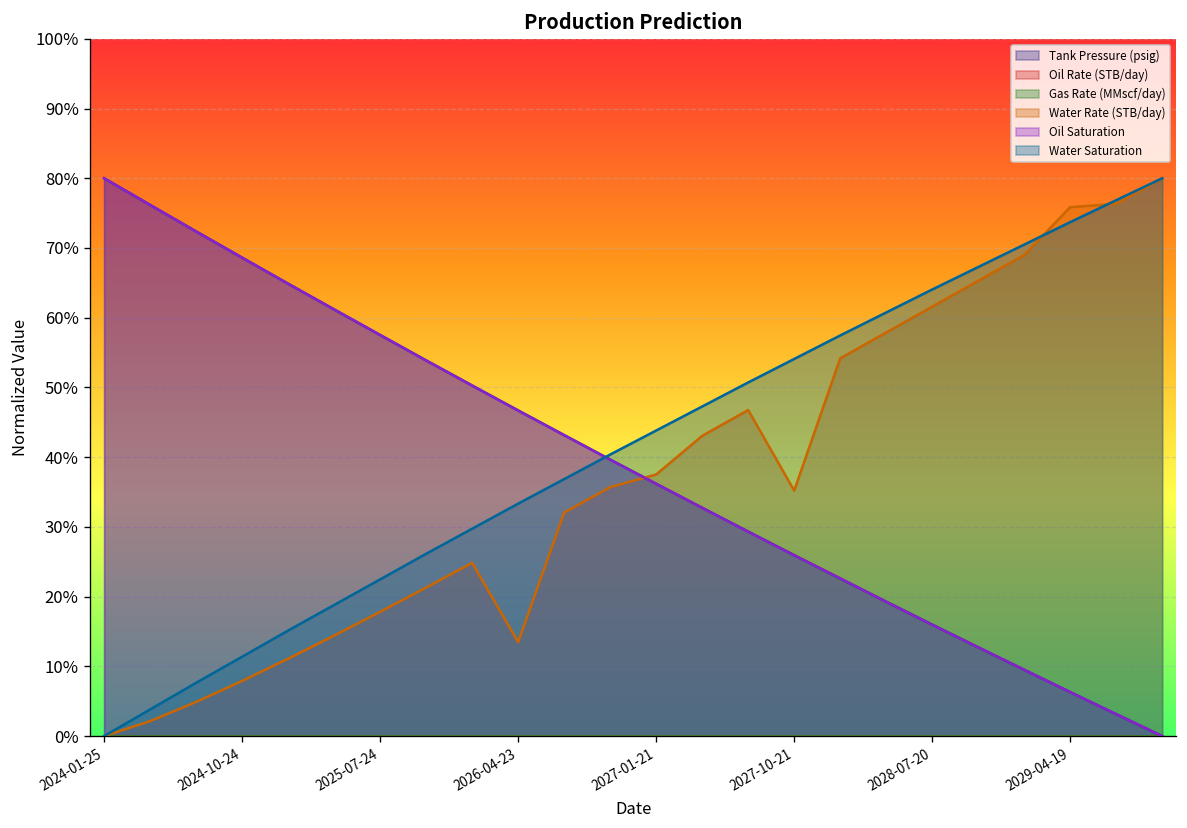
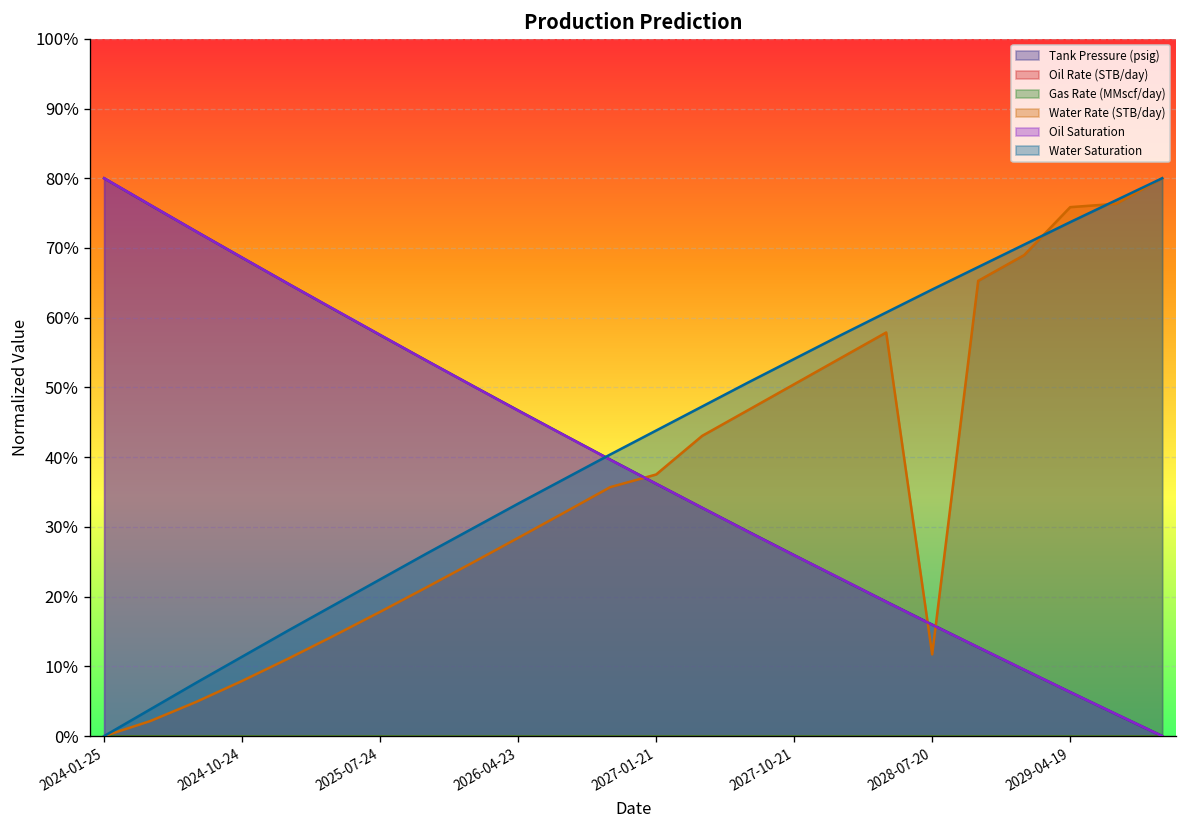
  {
    "Gas Rate (MMscf/day)": {
      "2024-10-24": "0%",
      "2025-07-24": "0%",
      "2026-04-23": "0%",
      "2027-01-21": "0%",
      "2027-10-21": "0%",
      "2028-07-20": "0%",
      "2029-04-19": "0%"
    },
    "Water Rate (STB/day)": {
      "2024-10-24": "8%",
      "2025-07-24": "18%",
-     "2026-04-23": "13%",
+     "2026-04-23": "28%",
      "2027-01-21": "38%",
-     "2027-10-21": "35%",
-     "2028-07-20": "62%",
+     "2027-10-21": "50%",
+     "2028-07-20": "12%",
      "2029-04-19": "76%"
    }
  }
